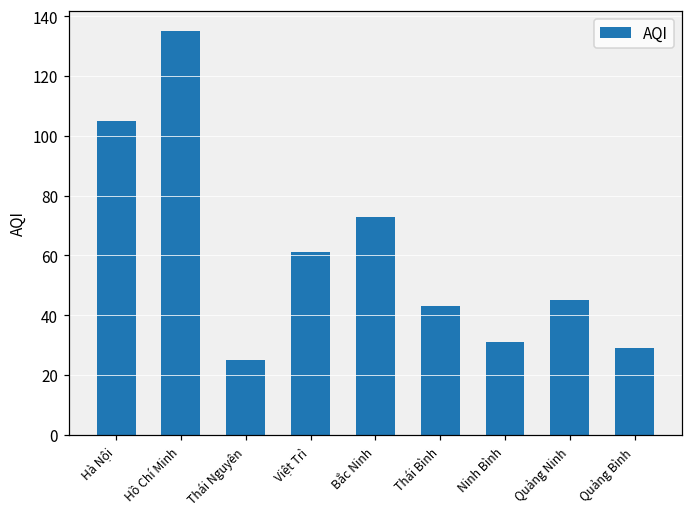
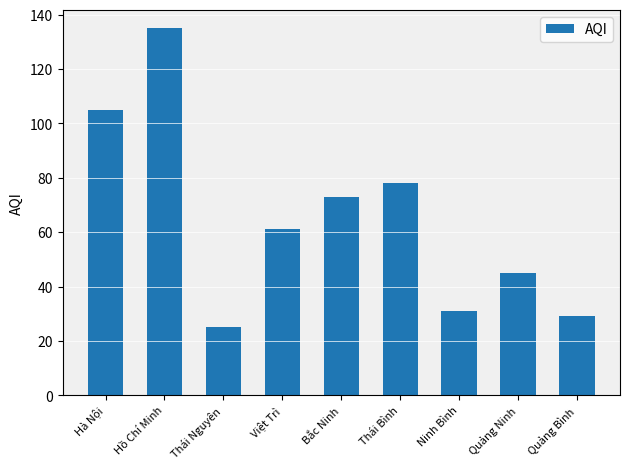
  {
    "Hà Nội": 105,
    "Hồ Chí Minh": 135,
    "Thái Nguyên": 25,
    "Việt Trì": 61,
    "Bắc Ninh": 73,
-   "Thái Bình": 43,
+   "Thái Bình": 78,
    "Ninh Bình": 31,
    "Quảng Ninh": 45,
    "Quảng Bình": 29
  }
